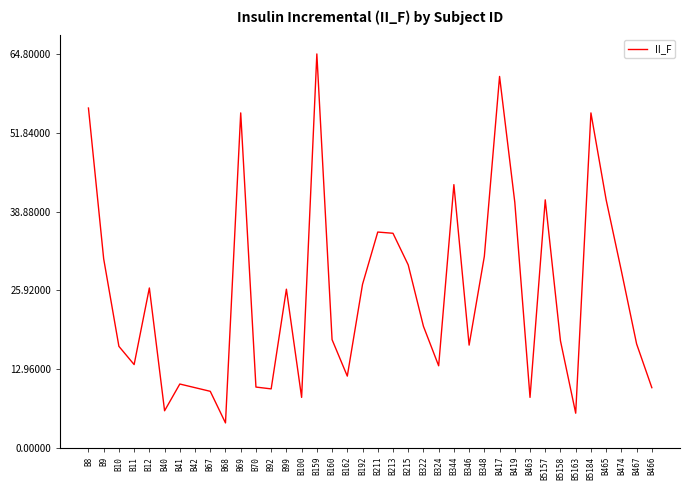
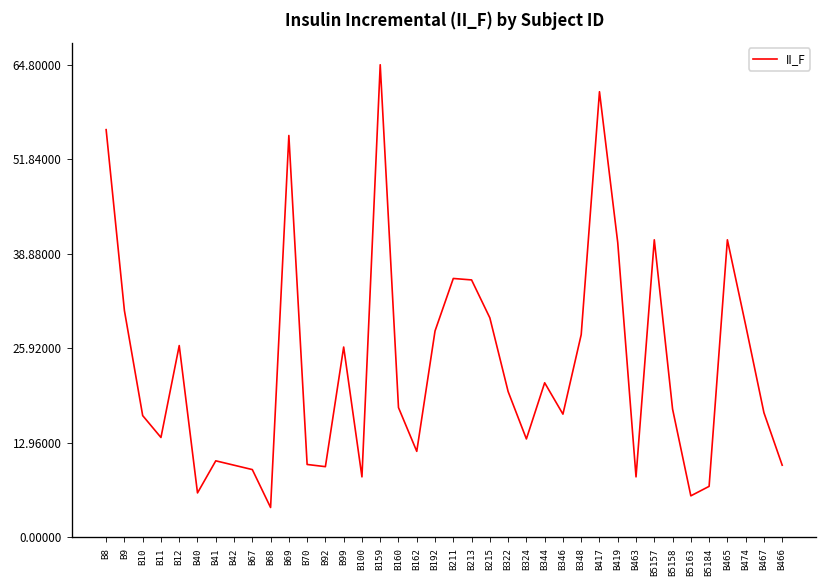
  {
    "B8": 56,
    "B9": 31,
    "B10": 17,
    "B11": 14,
    "B12": 26,
    "B40": 6,
    "B41": 11,
    "B42": 10,
    "B67": 9,
    "B68": 4,
    "B69": 55,
    "B70": 10,
    "B92": 10,
    "B99": 26,
    "B100": 8,
    "B159": 65,
    "B160": 18,
    "B162": 12,
-   "B192": 27,
+   "B192": 28,
    "B211": 36,
    "B213": 35,
    "B215": 30,
    "B322": 20,
    "B324": 14,
-   "B344": 43,
+   "B344": 21,
    "B346": 17,
-   "B348": 32,
+   "B348": 28,
    "B417": 61,
    "B419": 40,
    "B463": 8,
    "B5157": 41,
    "B5158": 18,
    "B5163": 6,
-   "B5184": 55,
+   "B5184": 7,
    "B465": 41,
    "B474": 29,
    "B467": 17,
    "B466": 10
  }
